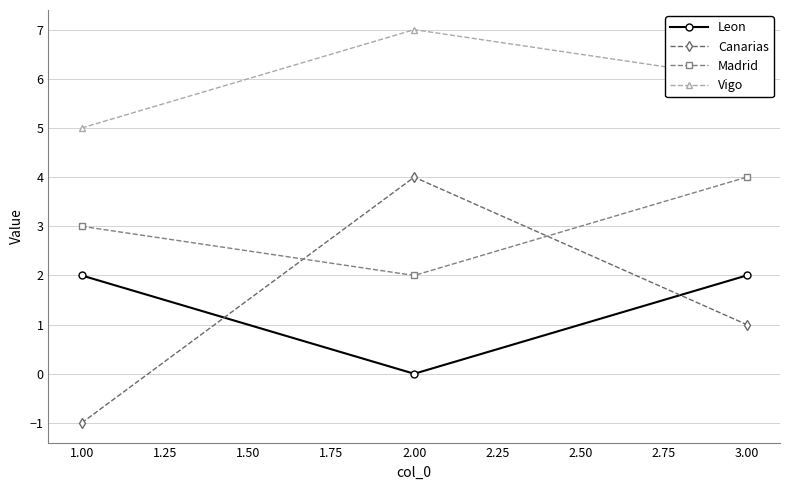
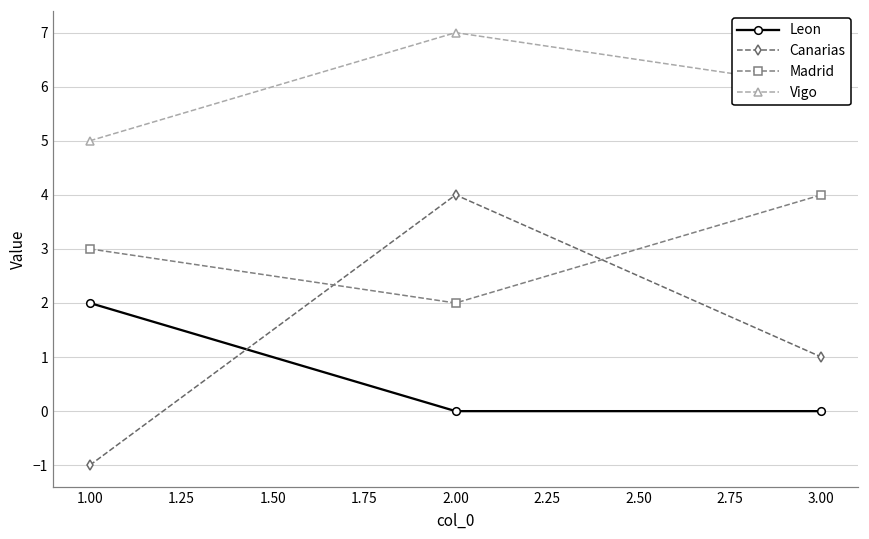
  {
    "Leon": {
      "1.00": 2,
      "2.00": 0,
-     "3.00": 2
+     "3.00": 0
    },
    "Vigo": {
      "1.00": 5,
      "2.00": 7
    }
  }
